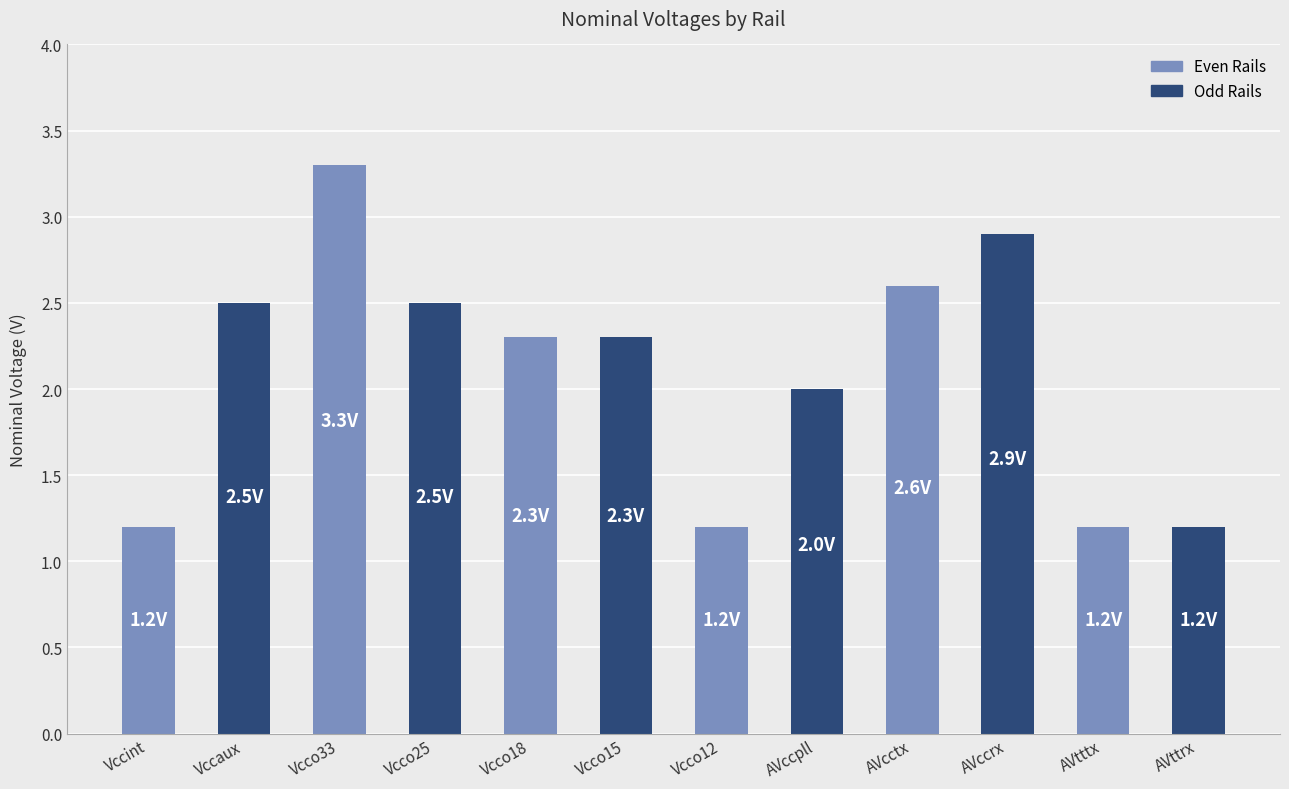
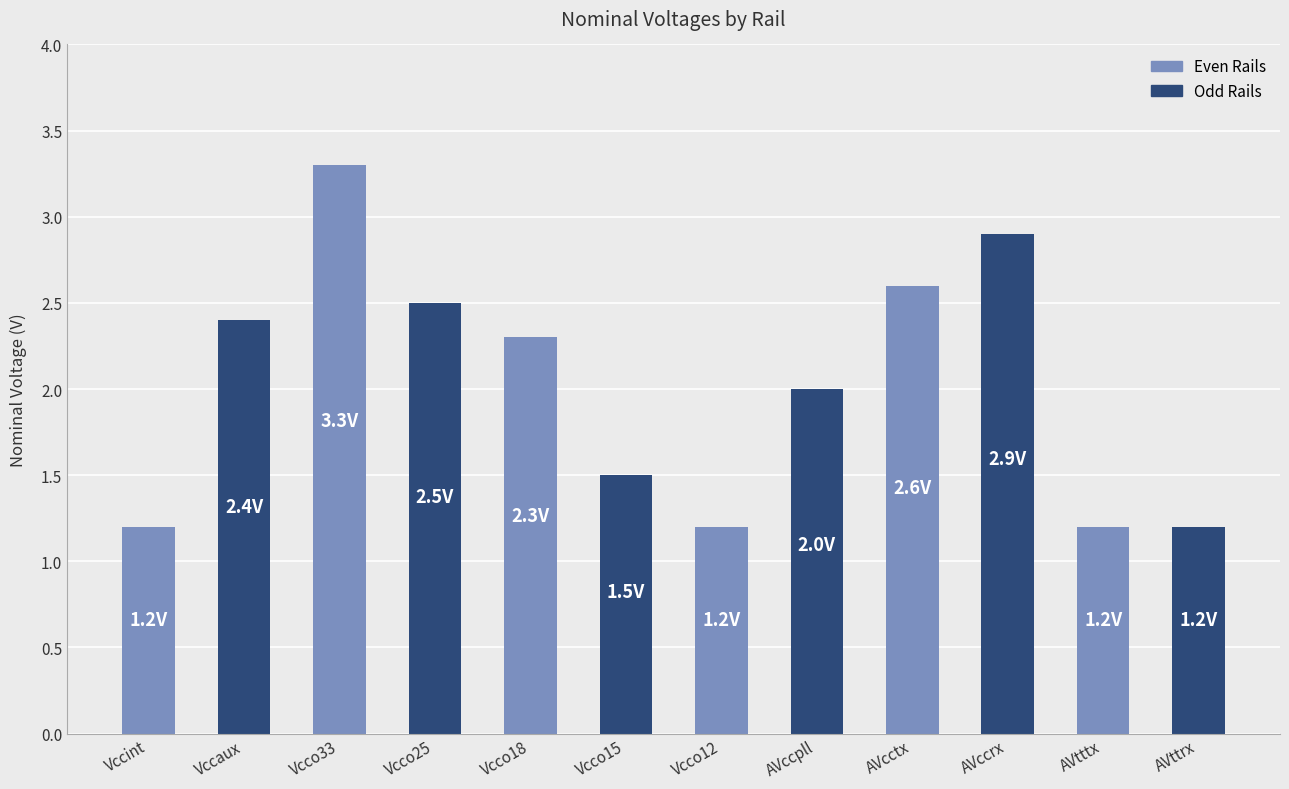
  {
    "Vccint": "1.2V",
-   "Vccaux": "2.5V",
+   "Vccaux": "2.4V",
    "Vcco33": "3.3V",
    "Vcco25": "2.5V",
    "Vcco18": "2.3V",
-   "Vcco15": "2.3V",
+   "Vcco15": "1.5V",
    "Vcco12": "1.2V",
    "AVccpll": "2.0V",
    "AVcctx": "2.6V",
    "AVccrx": "2.9V",
    "AVtttx": "1.2V",
    "AVttrx": "1.2V"
  }
